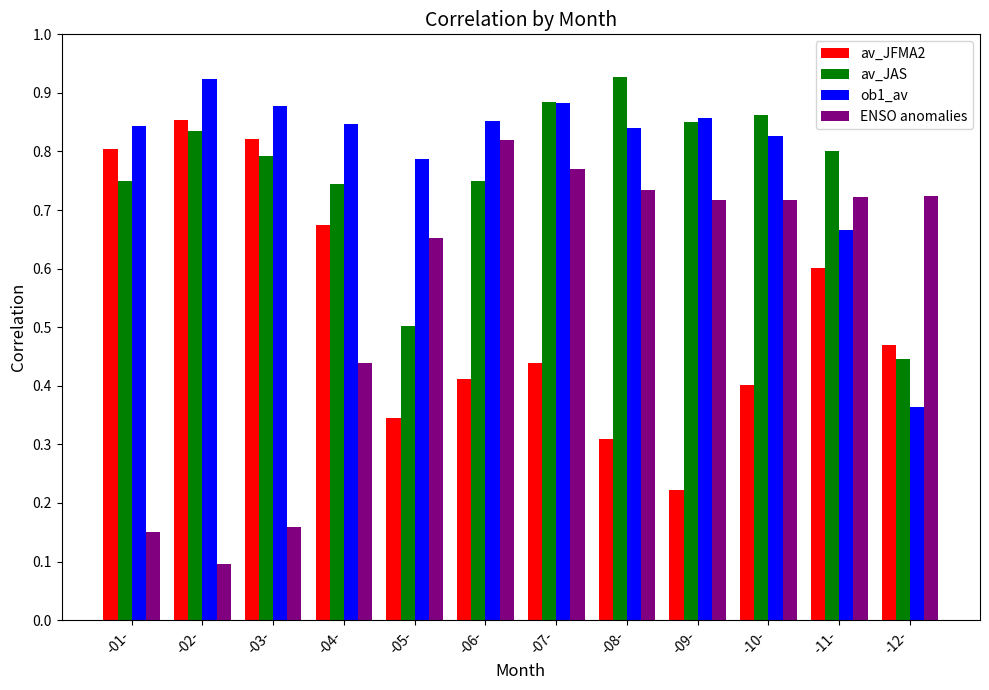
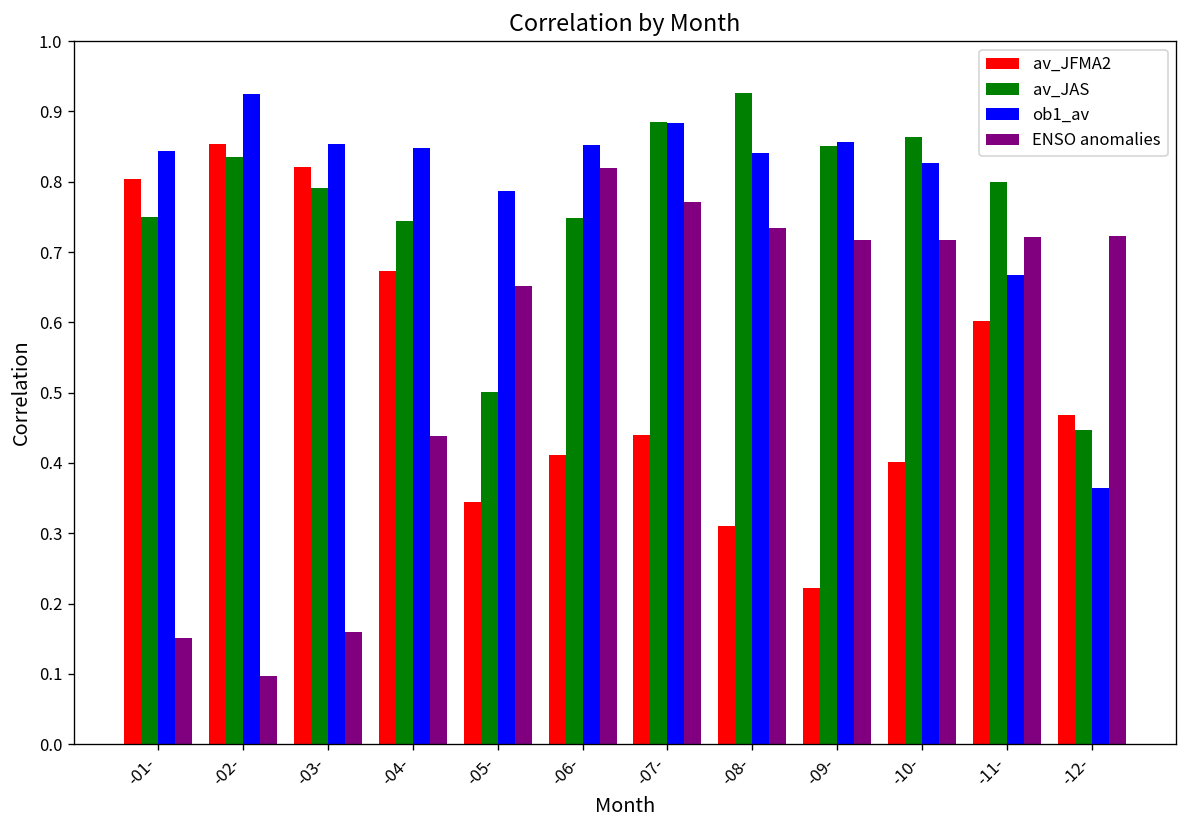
  {
    "av_JFMA2": {
      "-01-": 0.80,
      "-02-": 0.85,
      "-03-": 0.82,
      "-04-": 0.67,
      "-05-": 0.34,
      "-06-": 0.41,
      "-07-": 0.44,
      "-08-": 0.31,
      "-09-": 0.22,
      "-10-": 0.40,
      "-11-": 0.60,
      "-12-": 0.47
    },
    "av_JAS": {
      "-01-": 0.75,
      "-02-": 0.84,
      "-03-": 0.79,
      "-04-": 0.74,
      "-05-": 0.50,
      "-06-": 0.75,
      "-07-": 0.88,
      "-08-": 0.93,
      "-09-": 0.85,
      "-10-": 0.86,
      "-11-": 0.80,
      "-12-": 0.45
    },
    "ob1_av": {
      "-01-": 0.84,
      "-02-": 0.92,
-     "-03-": 0.88,
+     "-03-": 0.85,
      "-04-": 0.85,
      "-05-": 0.79,
      "-06-": 0.85,
      "-07-": 0.88,
      "-08-": 0.84,
      "-09-": 0.86,
      "-10-": 0.83,
      "-11-": 0.67,
      "-12-": 0.36
    },
    "ENSO anomalies": {
      "-01-": 0.15,
      "-02-": 0.10,
      "-03-": 0.16,
      "-04-": 0.44,
      "-05-": 0.65,
      "-06-": 0.82,
      "-07-": 0.77,
      "-08-": 0.73,
      "-09-": 0.72,
      "-10-": 0.72,
      "-11-": 0.72,
      "-12-": 0.72
    }
  }
